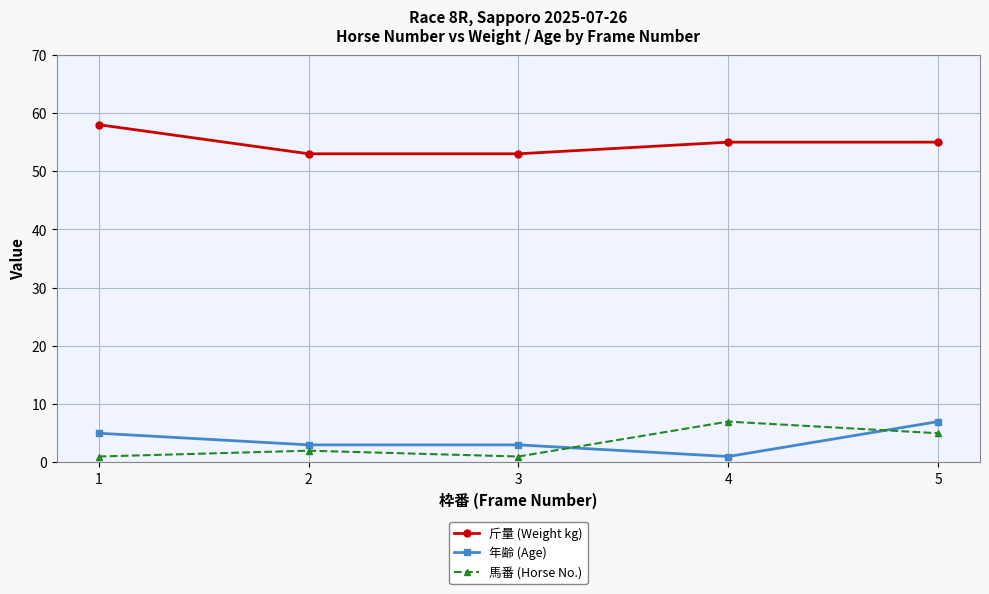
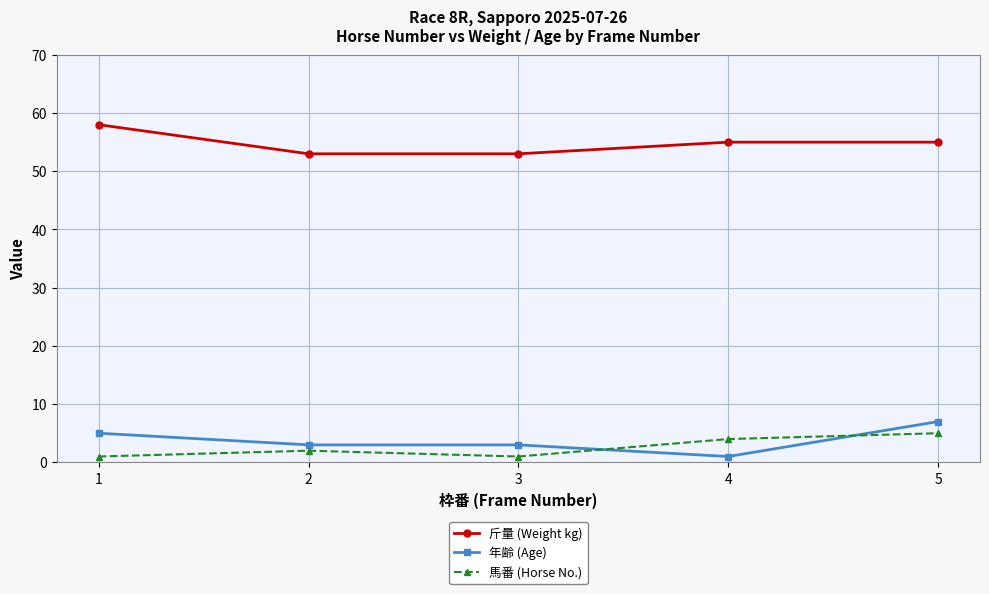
  {
    "斤量 (Weight kg)": {
      "1": 58,
      "2": 53,
      "3": 53,
      "4": 55,
      "5": 55
    },
    "年齢 (Age)": {
      "1": 5,
      "2": 3,
      "3": 3,
      "4": 1,
      "5": 7
    },
    "馬番 (Horse No.)": {
      "1": 1,
      "2": 2,
      "3": 1,
-     "4": 7,
+     "4": 4,
      "5": 5
    }
  }
